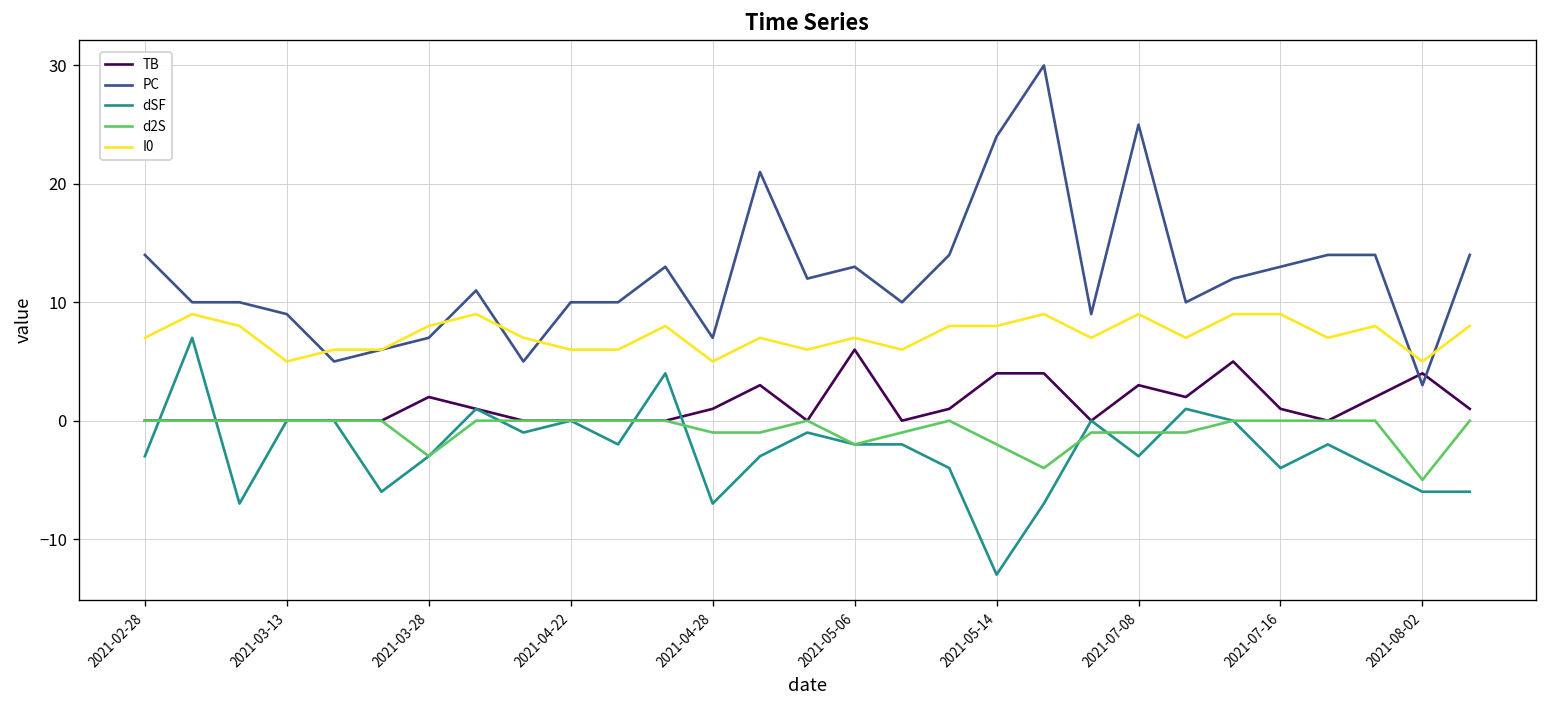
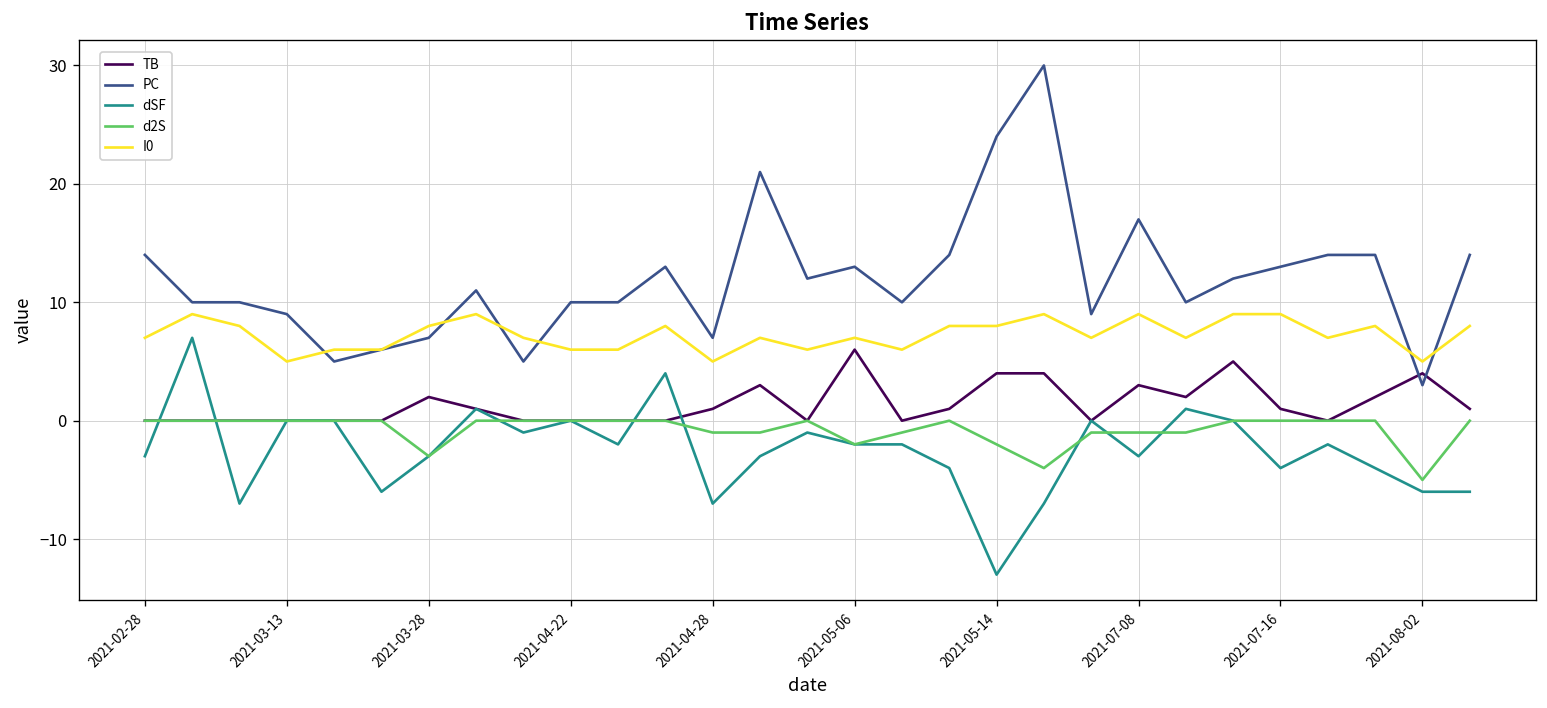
  {
    "TB": {
      "2021-03-28": 2,
      "2021-04-28": 1,
      "2021-05-06": 6,
      "2021-05-14": 4,
      "2021-07-08": 3,
      "2021-07-16": 1,
      "2021-08-02": 4
    },
    "PC": {
      "2021-02-28": 14,
      "2021-03-13": 9,
      "2021-03-28": 7,
      "2021-04-22": 10,
      "2021-04-28": 7,
      "2021-05-06": 13,
      "2021-05-14": 24,
-     "2021-07-08": 25,
+     "2021-07-08": 17,
      "2021-07-16": 13,
      "2021-08-02": 3
    },
    "dSF": {
      "2021-02-28": -3,
      "2021-04-28": -7,
      "2021-05-14": -13,
      "2021-07-08": -3,
      "2021-07-16": -4,
      "2021-08-02": -6
    },
    "d2S": {
      "2021-04-28": -1,
      "2021-05-14": -2,
      "2021-07-08": -1,
      "2021-07-16": 0,
      "2021-08-02": -5
    },
    "I0": {
      "2021-02-28": 7,
      "2021-03-13": 5,
      "2021-03-28": 8,
      "2021-04-22": 6,
      "2021-04-28": 5,
      "2021-05-06": 7,
      "2021-05-14": 8,
      "2021-07-08": 9,
      "2021-07-16": 9,
      "2021-08-02": 5
    }
  }
